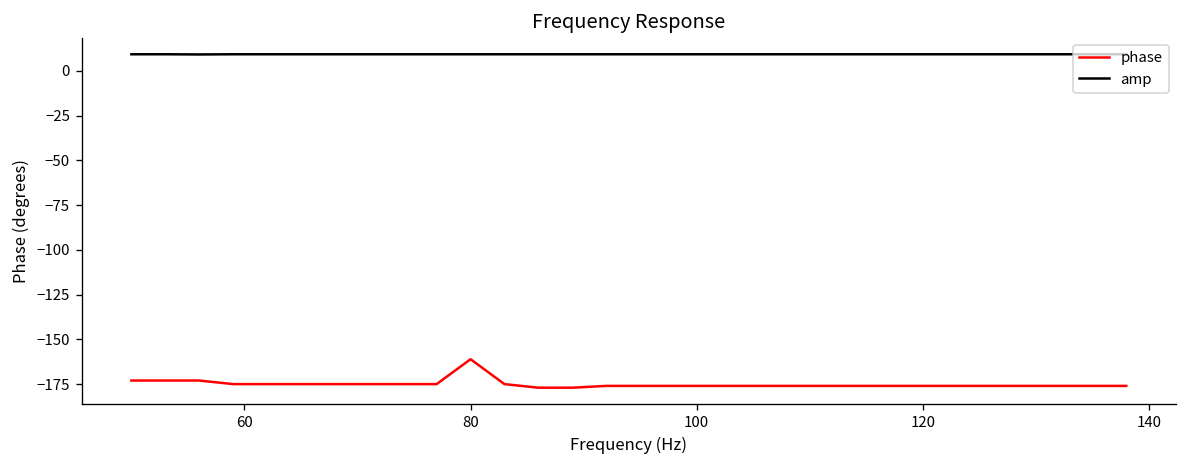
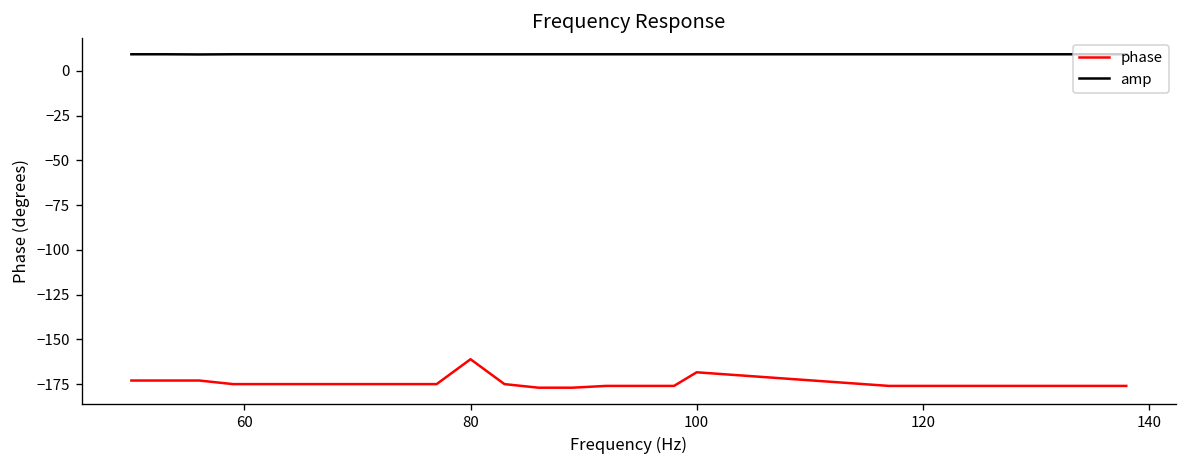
  {
    "phase": {
      "80": -161,
-     "100": -176
+     "100": -168
    },
    "amp": {
      "80": 9,
      "100": 9
    }
  }
